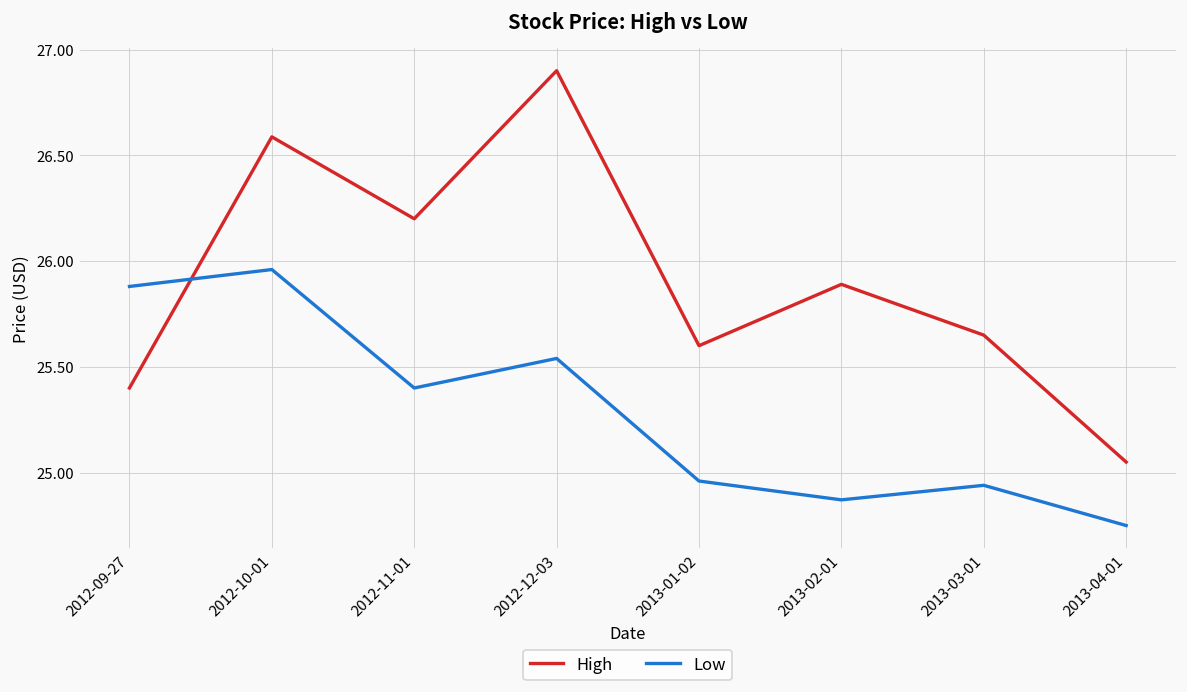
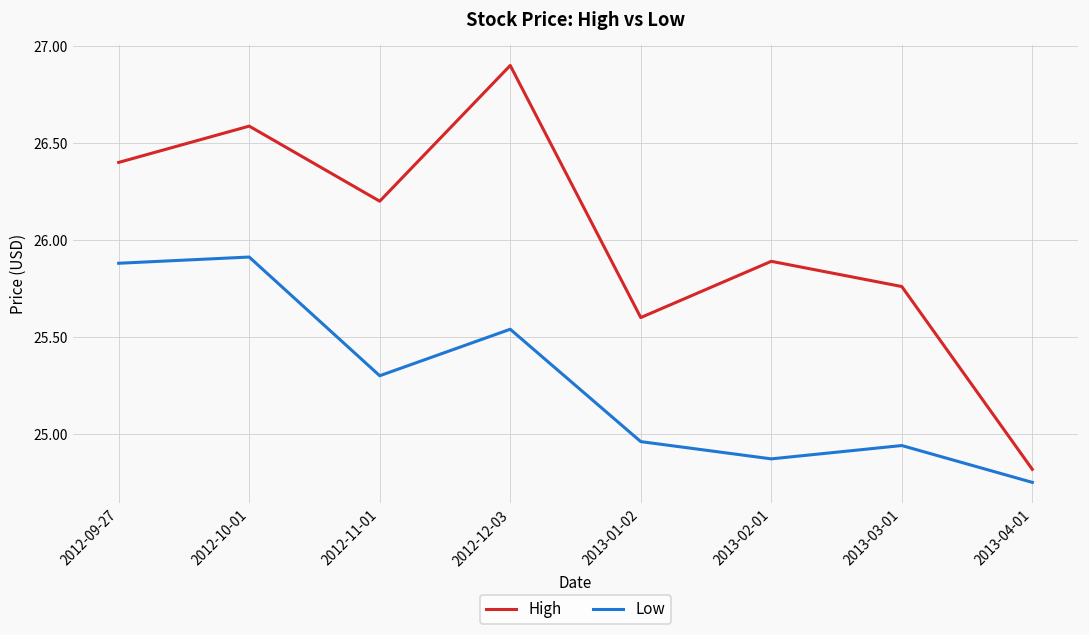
  {
    "High": {
-     "2012-09-27": 25.4,
+     "2012-09-27": 26.4,
      "2012-10-01": 26.59,
      "2012-11-01": 26.20,
      "2012-12-03": 26.90,
      "2013-01-02": 25.60,
      "2013-02-01": 25.89,
-     "2013-03-01": 25.65,
-     "2013-04-01": 25.05
+     "2013-03-01": 25.76,
+     "2013-04-01": 24.82
    },
    "Low": {
      "2012-09-27": 25.88,
-     "2012-10-01": 25.96,
-     "2012-11-01": 25.4,
+     "2012-10-01": 25.91,
+     "2012-11-01": 25.3,
      "2012-12-03": 25.54,
      "2013-01-02": 24.96,
      "2013-02-01": 24.87,
      "2013-03-01": 24.94,
      "2013-04-01": 24.75
    }
  }
